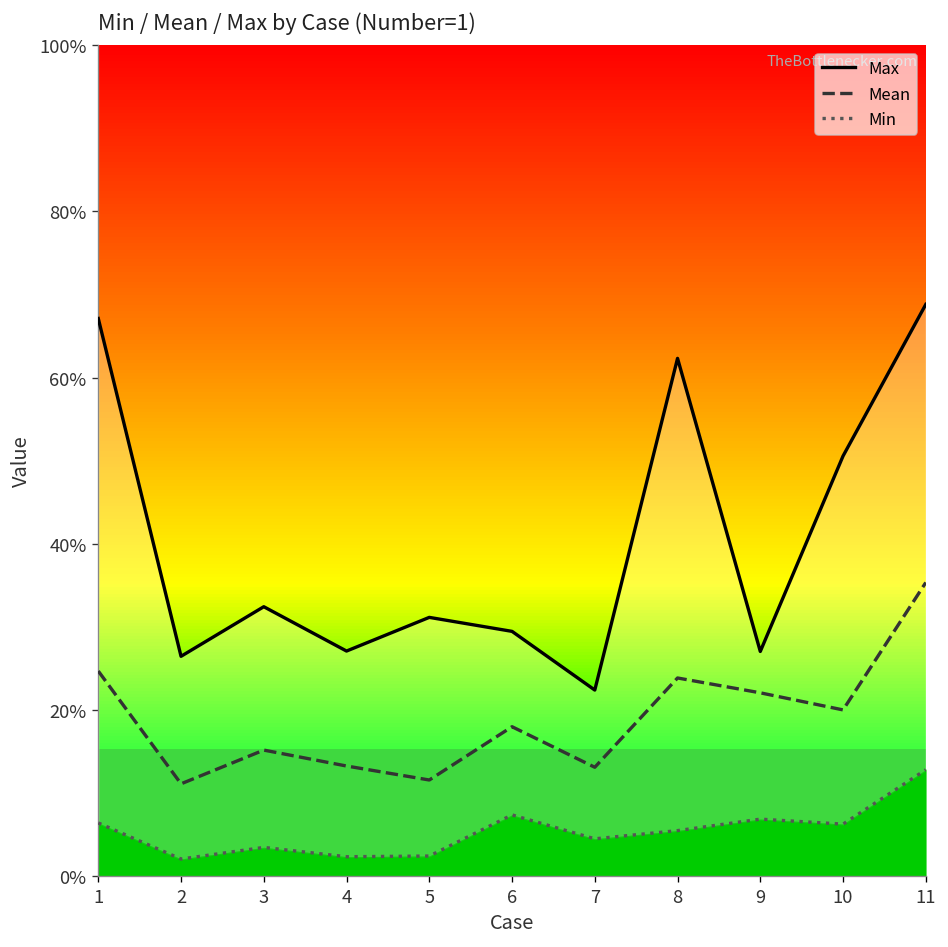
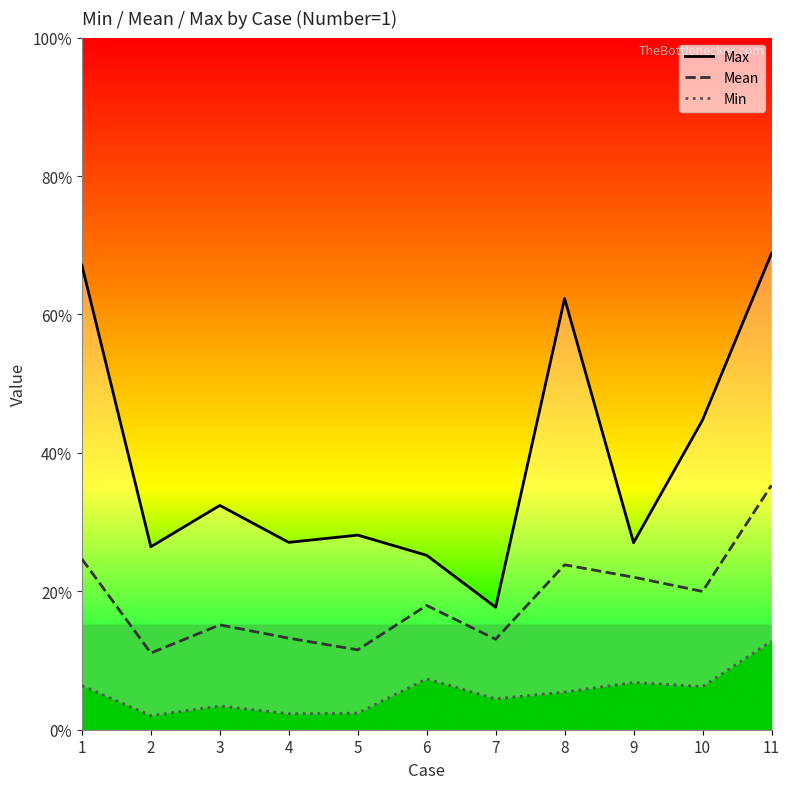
  {
    "Max": {
      "1": "67%",
      "2": "26%",
      "3": "32%",
      "4": "27%",
-     "5": "31%",
-     "6": "29%",
-     "7": "22%",
+     "5": "28%",
+     "6": "25%",
+     "7": "18%",
      "8": "62%",
      "9": "27%",
-     "10": "51%",
+     "10": "45%",
      "11": "69%"
    }
  }
